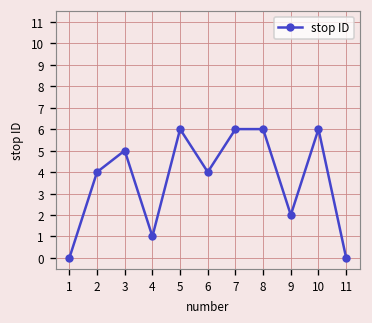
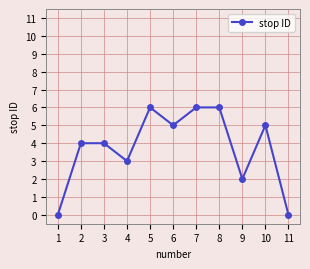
  {
    "1": 0,
    "2": 4,
-   "3": 5,
-   "4": 1,
+   "3": 4,
+   "4": 3,
    "5": 6,
-   "6": 4,
+   "6": 5,
    "7": 6,
    "8": 6,
    "9": 2,
-   "10": 6,
+   "10": 5,
    "11": 0
  }
